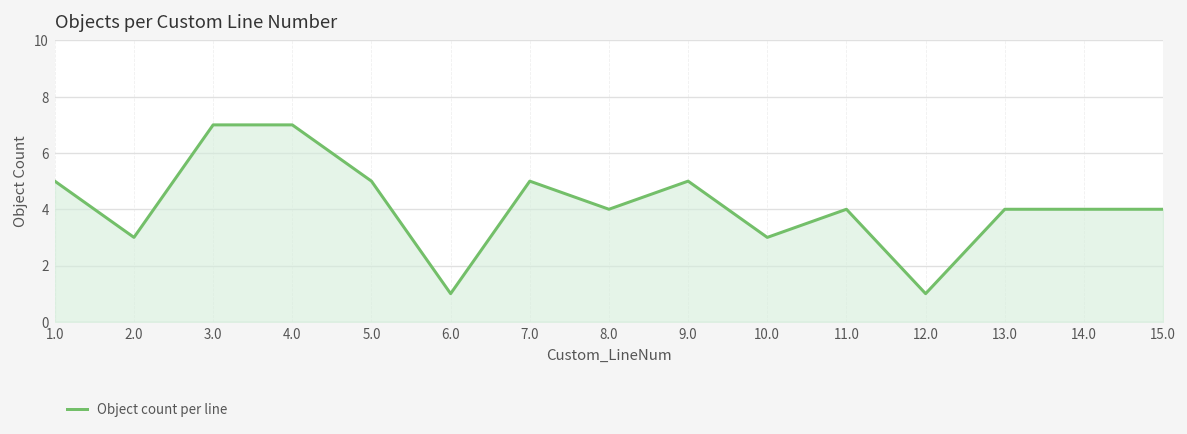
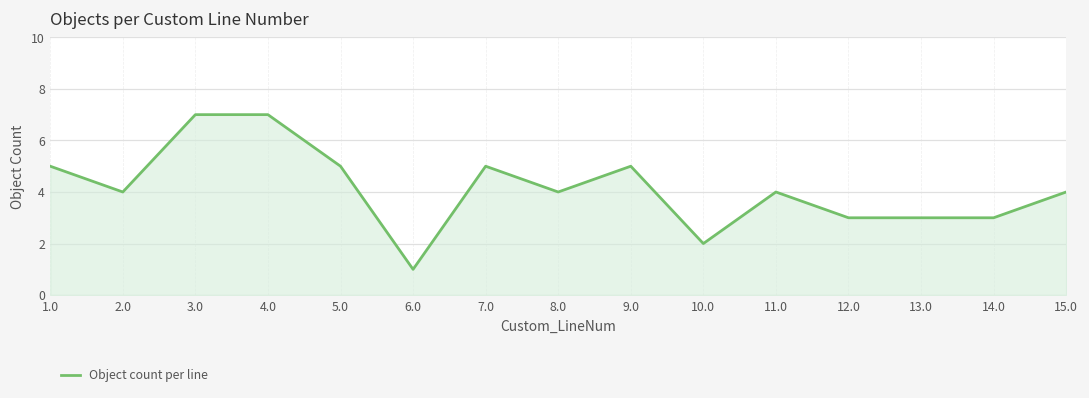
  {
    "1.0": 5,
-   "2.0": 3,
+   "2.0": 4,
    "3.0": 7,
    "4.0": 7,
    "5.0": 5,
    "6.0": 1,
    "7.0": 5,
    "8.0": 4,
    "9.0": 5,
-   "10.0": 3,
+   "10.0": 2,
    "11.0": 4,
-   "12.0": 1,
-   "13.0": 4,
-   "14.0": 4,
+   "12.0": 3,
+   "13.0": 3,
+   "14.0": 3,
    "15.0": 4
  }
